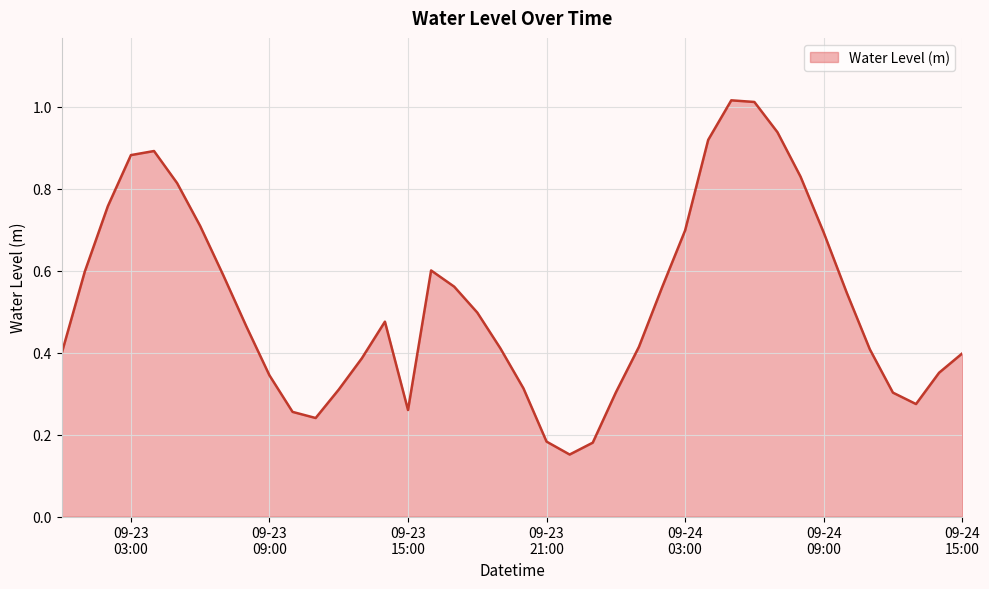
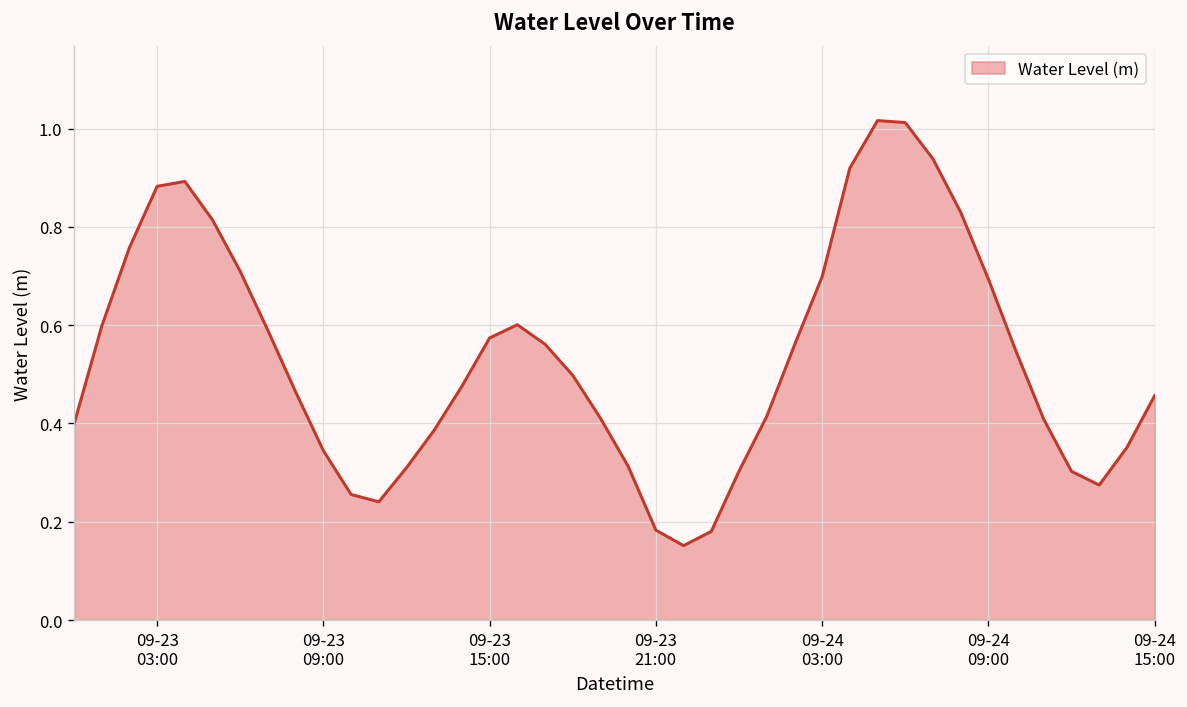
  {
    "09-23 03:00": 0.88,
    "09-23 09:00": 0.34,
-   "09-23 15:00": 0.26,
+   "09-23 15:00": 0.57,
    "09-23 21:00": 0.18,
    "09-24 03:00": 0.70,
    "09-24 09:00": 0.69,
-   "09-24 15:00": 0.40
+   "09-24 15:00": 0.46
  }
